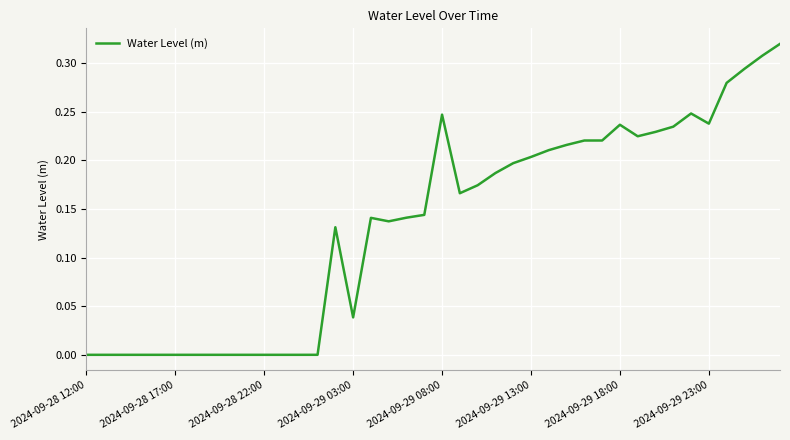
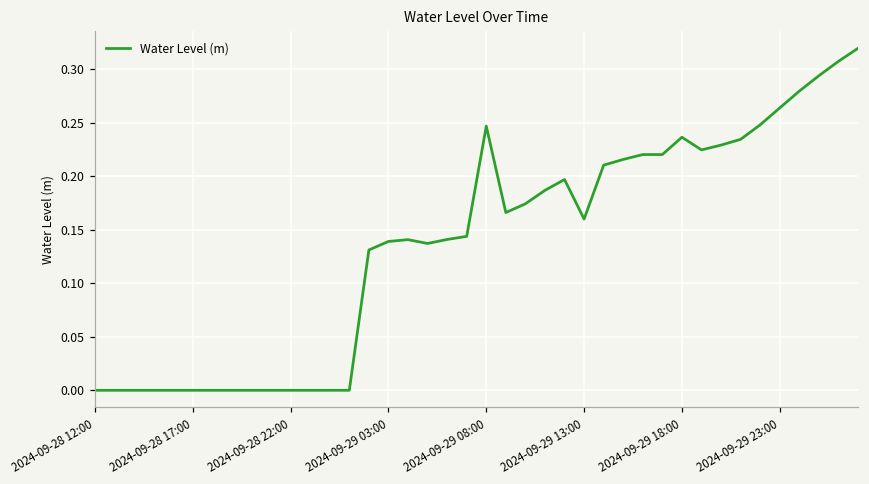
  {
    "2024-09-28 12:00": 0.00,
    "2024-09-28 17:00": 0.00,
    "2024-09-28 22:00": 0.00,
-   "2024-09-29 03:00": 0.04,
+   "2024-09-29 03:00": 0.14,
    "2024-09-29 08:00": 0.25,
-   "2024-09-29 13:00": 0.20,
+   "2024-09-29 13:00": 0.16,
    "2024-09-29 18:00": 0.24,
-   "2024-09-29 23:00": 0.24
+   "2024-09-29 23:00": 0.26
  }
